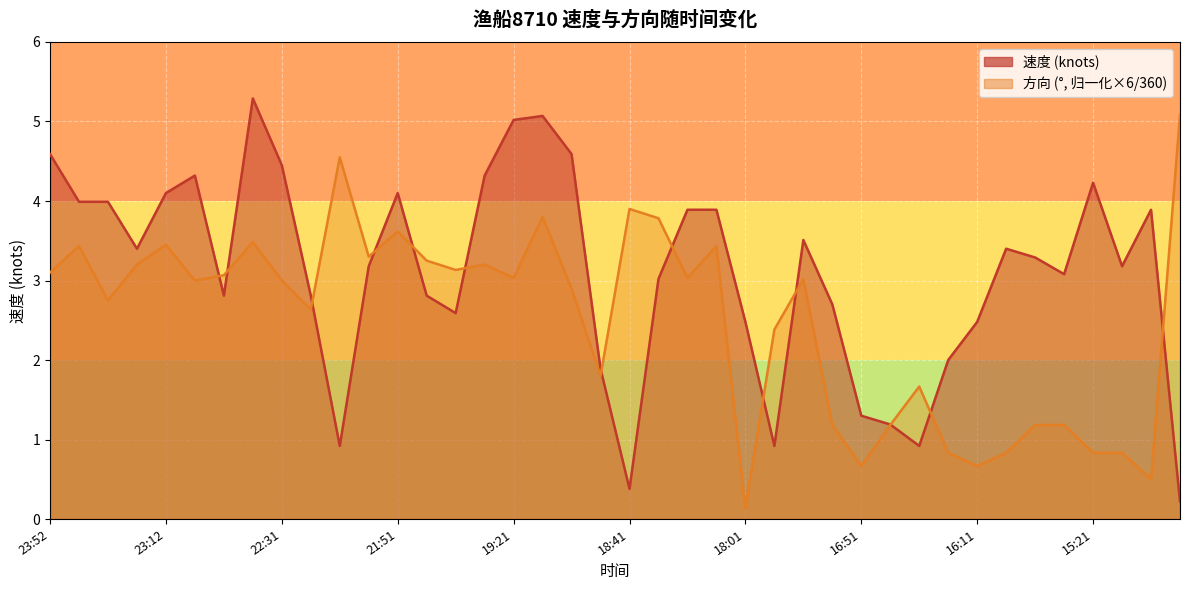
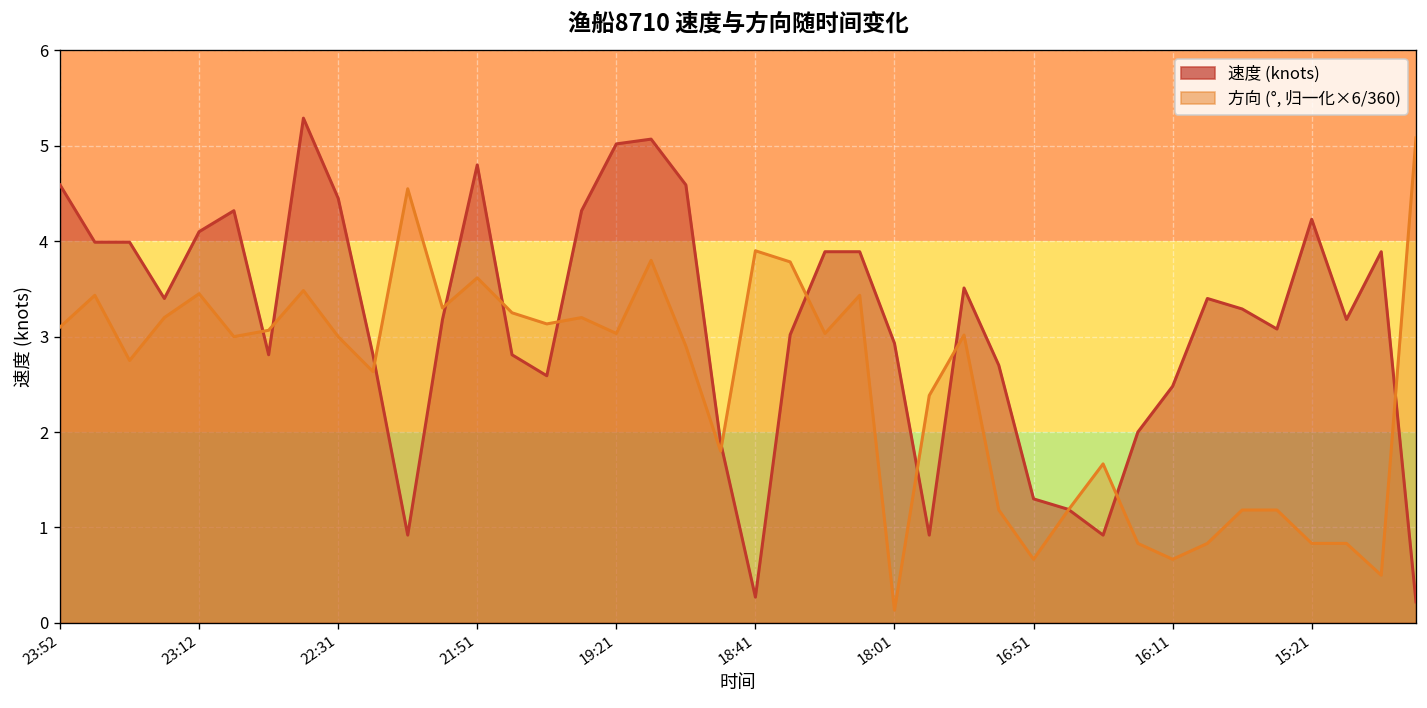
  {
    "速度 (knots)": {
      "23:52": 4.6,
      "23:12": 4.1,
      "22:31": 4.5,
-     "21:51": 4.1,
+     "21:51": 4.8,
      "19:21": 5.0,
-     "18:41": 0.4,
-     "18:01": 2.5,
+     "18:41": 0.3,
+     "18:01": 2.9,
      "16:51": 1.3,
      "16:11": 2.5,
      "15:21": 4.2
    }
  }
